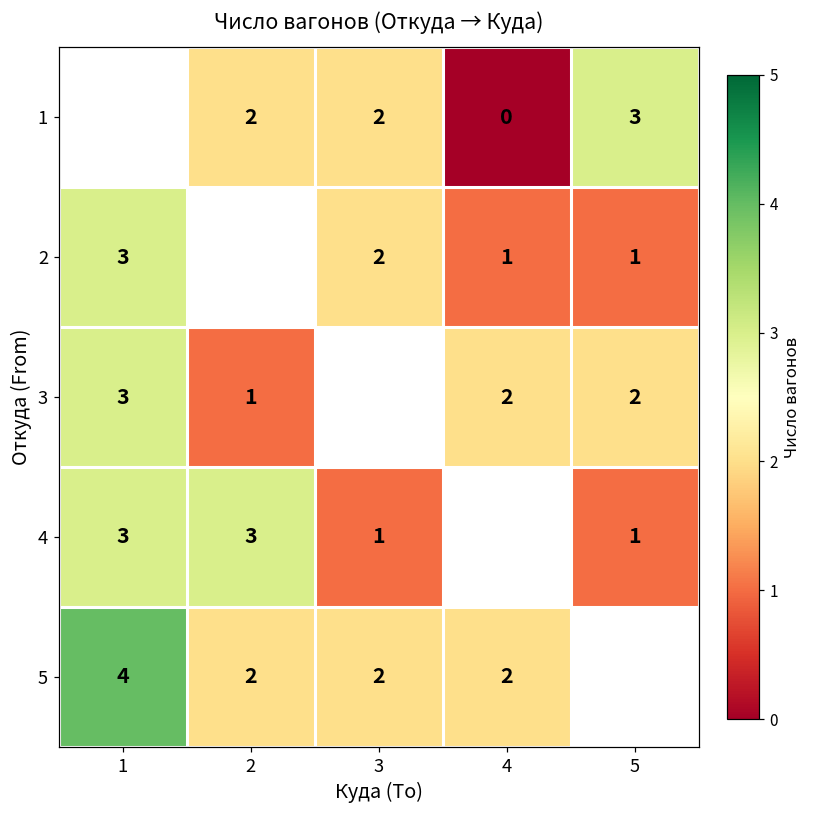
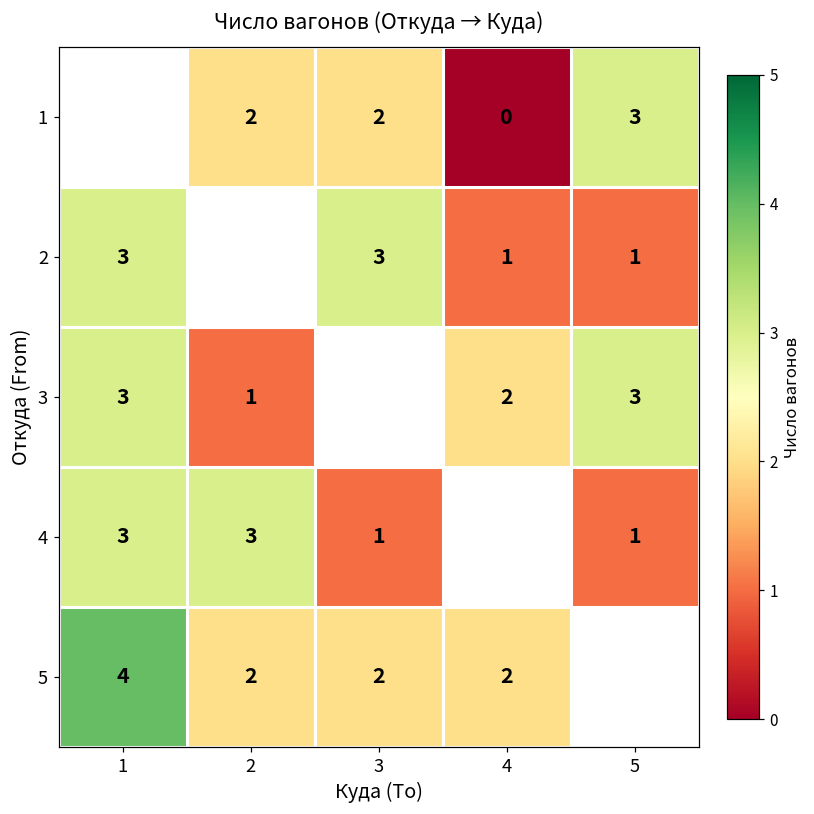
  {
    "1": {
      "2": 2,
      "3": 2,
      "4": 0,
      "5": 3
    },
    "2": {
      "1": 3,
-     "3": 2,
+     "3": 3,
      "4": 1,
      "5": 1
    },
    "3": {
      "1": 3,
      "2": 1,
      "4": 2,
-     "5": 2
+     "5": 3
    },
    "4": {
      "1": 3,
      "2": 3,
      "3": 1,
      "5": 1
    },
    "5": {
      "1": 4,
      "2": 2,
      "3": 2,
      "4": 2
    }
  }
